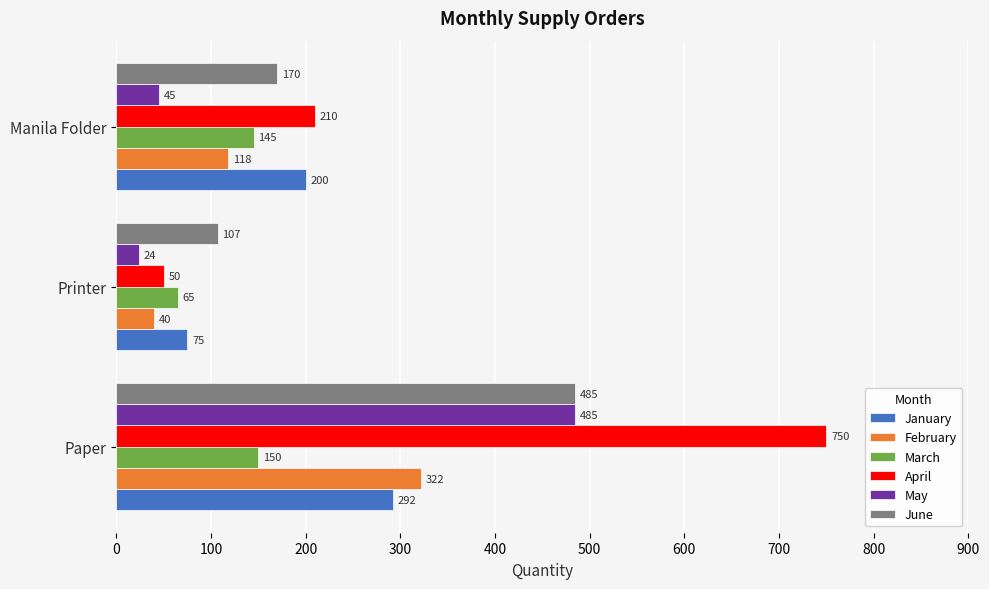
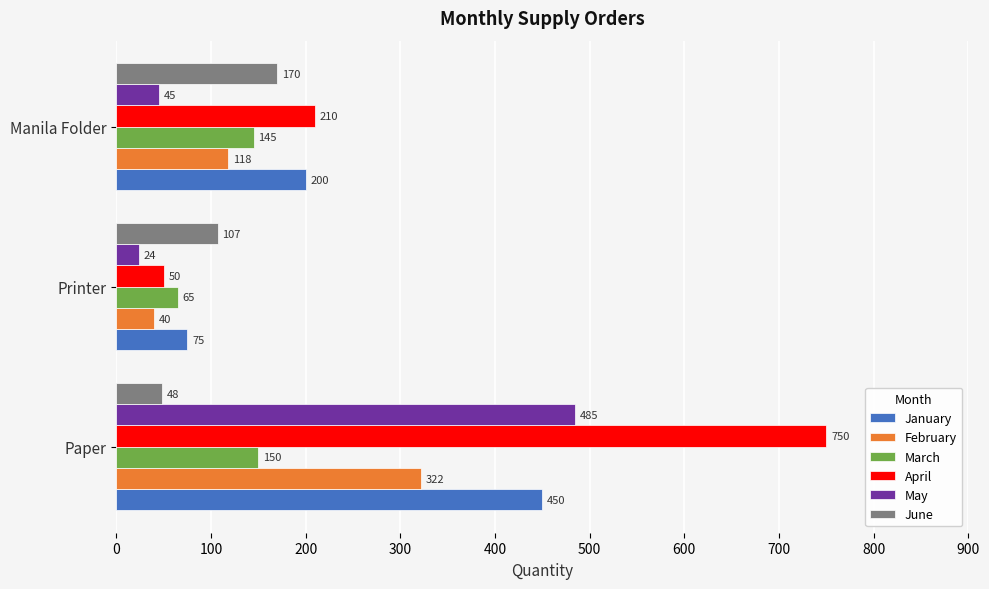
  {
    "January": {
      "Manila Folder": 200,
      "Printer": 75,
-     "Paper": 292
+     "Paper": 450
    },
    "February": {
      "Manila Folder": 118,
      "Printer": 40,
      "Paper": 322
    },
    "March": {
      "Manila Folder": 145,
      "Printer": 65,
      "Paper": 150
    },
    "April": {
      "Manila Folder": 210,
      "Printer": 50,
      "Paper": 750
    },
    "May": {
      "Manila Folder": 45,
      "Printer": 24,
      "Paper": 485
    },
    "June": {
      "Manila Folder": 170,
      "Printer": 107,
-     "Paper": 485
+     "Paper": 48
    }
  }
